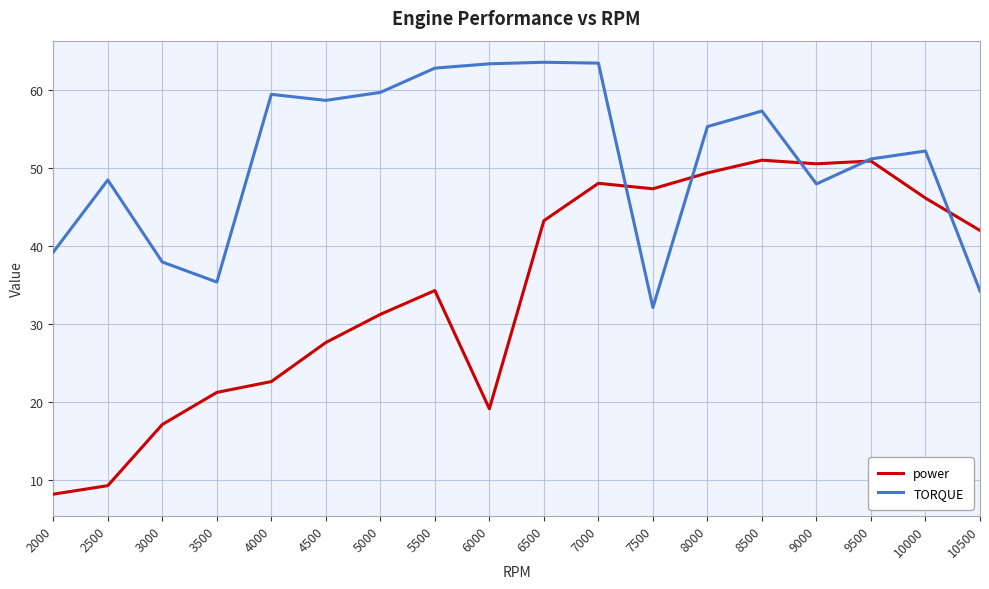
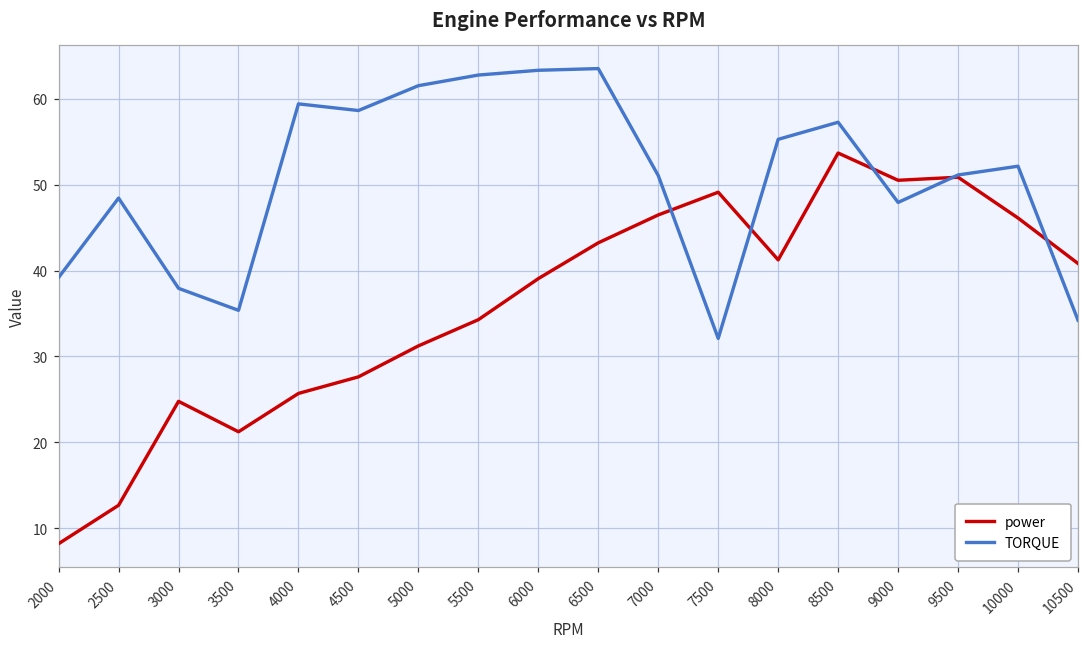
  {
    "power": {
      "2000": 8,
-     "2500": 9,
-     "3000": 17,
+     "2500": 13,
+     "3000": 25,
      "3500": 21,
-     "4000": 23,
+     "4000": 26,
      "4500": 28,
      "5000": 31,
      "5500": 34,
-     "6000": 19,
+     "6000": 39,
      "6500": 43,
-     "7000": 48,
-     "7500": 47,
-     "8000": 49,
-     "8500": 51,
+     "7000": 46,
+     "7500": 49,
+     "8000": 41,
+     "8500": 54,
      "9000": 51,
      "10000": 46,
-     "10500": 42
+     "10500": 41
    },
    "TORQUE": {
      "2000": 39,
      "2500": 48,
      "3000": 38,
      "3500": 35,
      "4000": 59,
      "4500": 59,
-     "5000": 60,
+     "5000": 62,
      "5500": 63,
      "6000": 63,
      "6500": 64,
-     "7000": 63,
+     "7000": 51,
      "7500": 32,
      "8000": 55,
      "8500": 57,
      "9000": 48,
      "10000": 52,
      "10500": 34
    }
  }
